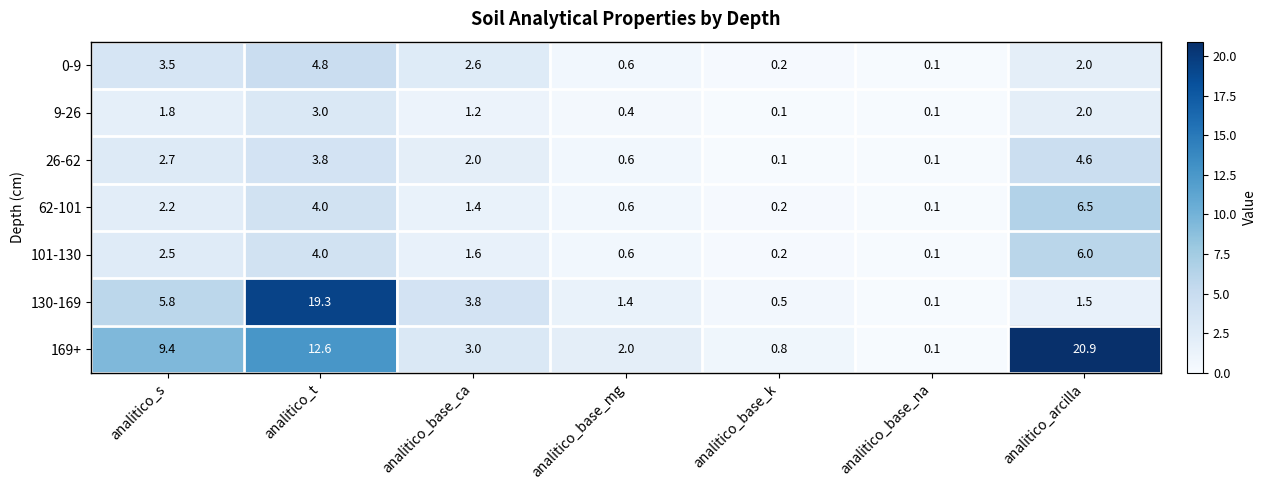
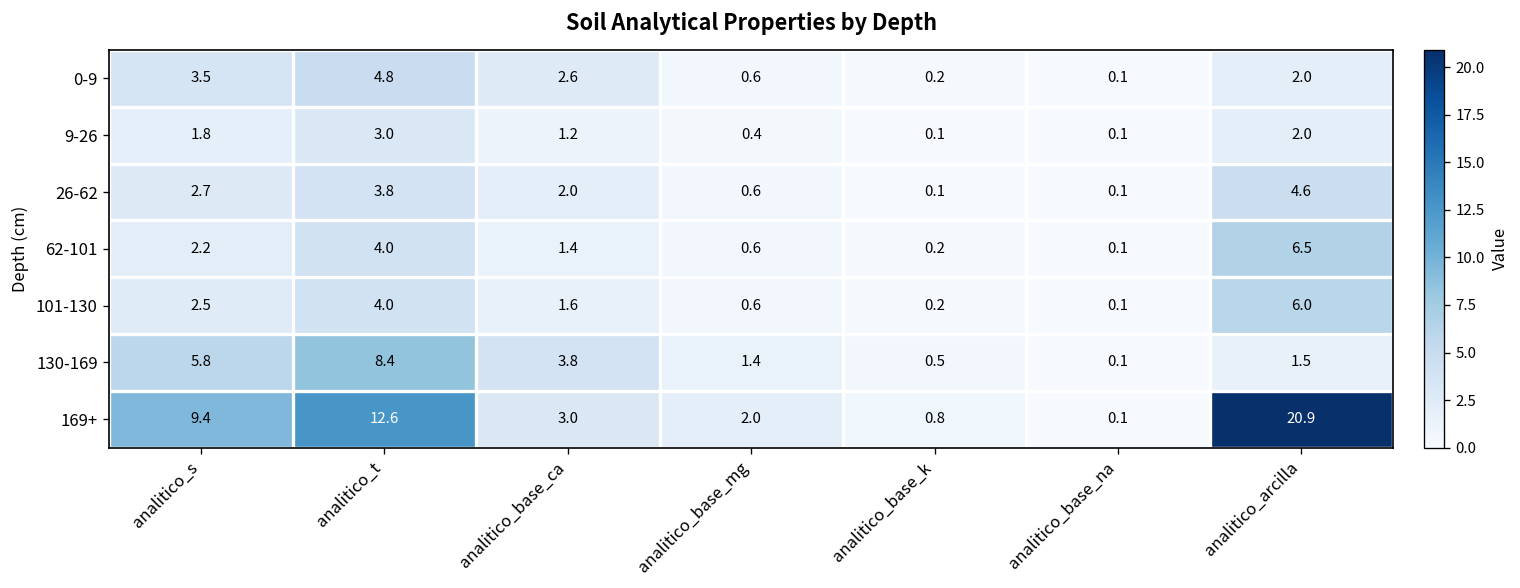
  {
    "0-9": {
      "analitico_s": 3.5,
      "analitico_t": 4.8,
      "analitico_base_ca": 2.6,
      "analitico_base_mg": 0.6,
      "analitico_base_k": 0.2,
      "analitico_base_na": 0.1,
      "analitico_arcilla": 2.0
    },
    "9-26": {
      "analitico_s": 1.8,
      "analitico_t": 3.0,
      "analitico_base_ca": 1.2,
      "analitico_base_mg": 0.4,
      "analitico_base_k": 0.1,
      "analitico_base_na": 0.1,
      "analitico_arcilla": 2.0
    },
    "26-62": {
      "analitico_s": 2.7,
      "analitico_t": 3.8,
      "analitico_base_ca": 2.0,
      "analitico_base_mg": 0.6,
      "analitico_base_k": 0.1,
      "analitico_base_na": 0.1,
      "analitico_arcilla": 4.6
    },
    "62-101": {
      "analitico_s": 2.2,
      "analitico_t": 4.0,
      "analitico_base_ca": 1.4,
      "analitico_base_mg": 0.6,
      "analitico_base_k": 0.2,
      "analitico_base_na": 0.1,
      "analitico_arcilla": 6.5
    },
    "101-130": {
      "analitico_s": 2.5,
      "analitico_t": 4.0,
      "analitico_base_ca": 1.6,
      "analitico_base_mg": 0.6,
      "analitico_base_k": 0.2,
      "analitico_base_na": 0.1,
      "analitico_arcilla": 6.0
    },
    "130-169": {
      "analitico_s": 5.8,
-     "analitico_t": 19.3,
+     "analitico_t": 8.4,
      "analitico_base_ca": 3.8,
      "analitico_base_mg": 1.4,
      "analitico_base_k": 0.5,
      "analitico_base_na": 0.1,
      "analitico_arcilla": 1.5
    },
    "169+": {
      "analitico_s": 9.4,
      "analitico_t": 12.6,
      "analitico_base_ca": 3.0,
      "analitico_base_mg": 2.0,
      "analitico_base_k": 0.8,
      "analitico_base_na": 0.1,
      "analitico_arcilla": 20.9
    }
  }
